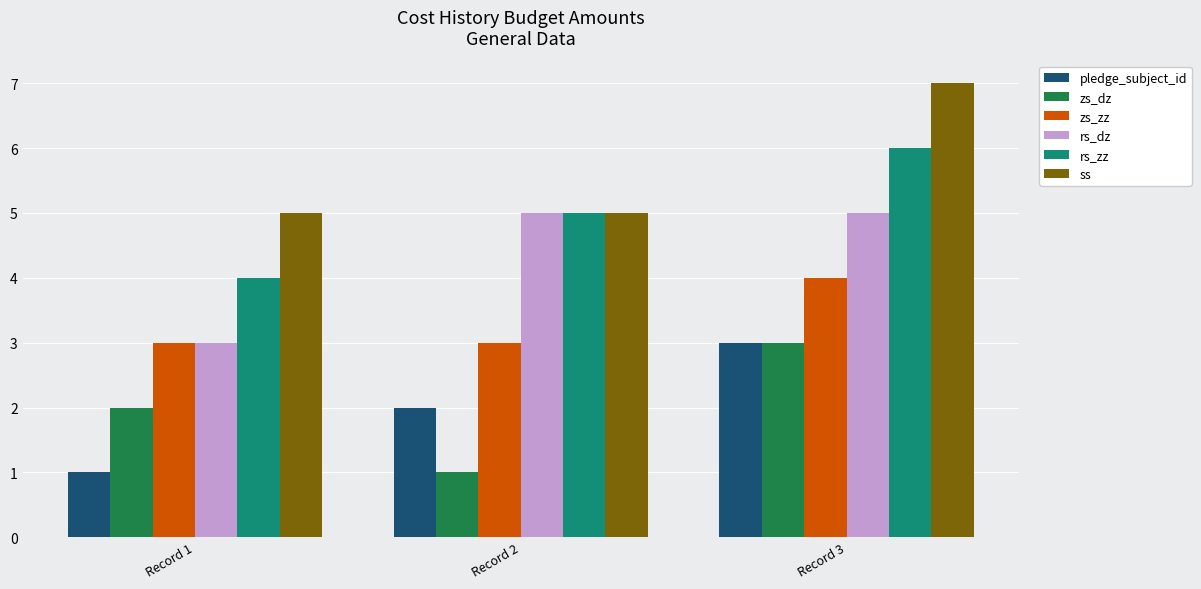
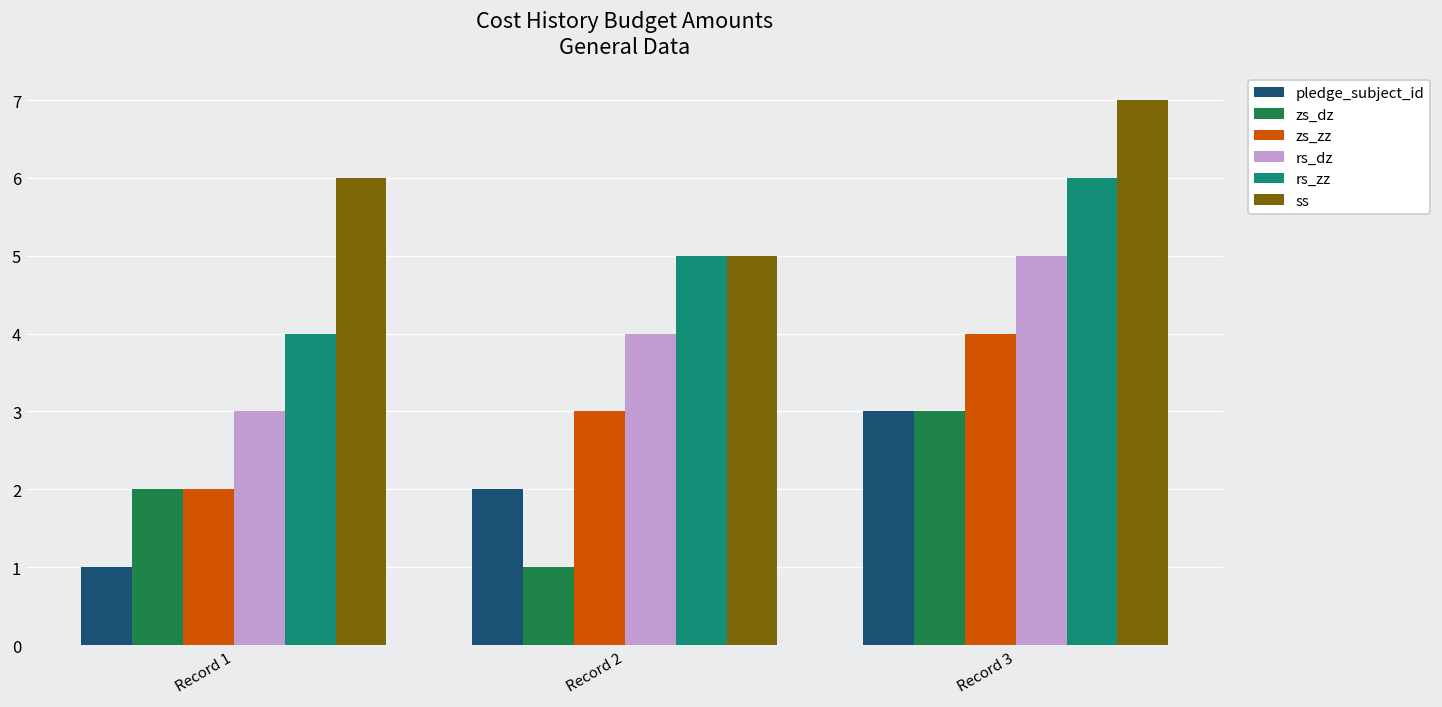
  {
    "pledge_subject_id": {
      "Record 1": 1,
      "Record 2": 2,
      "Record 3": 3
    },
    "zs_zz": {
-     "Record 1": 3,
+     "Record 1": 2,
      "Record 2": 3,
      "Record 3": 4
    },
    "rs_dz": {
      "Record 1": 3,
-     "Record 2": 5,
+     "Record 2": 4,
      "Record 3": 5
    },
    "ss": {
-     "Record 1": 5,
+     "Record 1": 6,
      "Record 2": 5,
      "Record 3": 7
    }
  }
